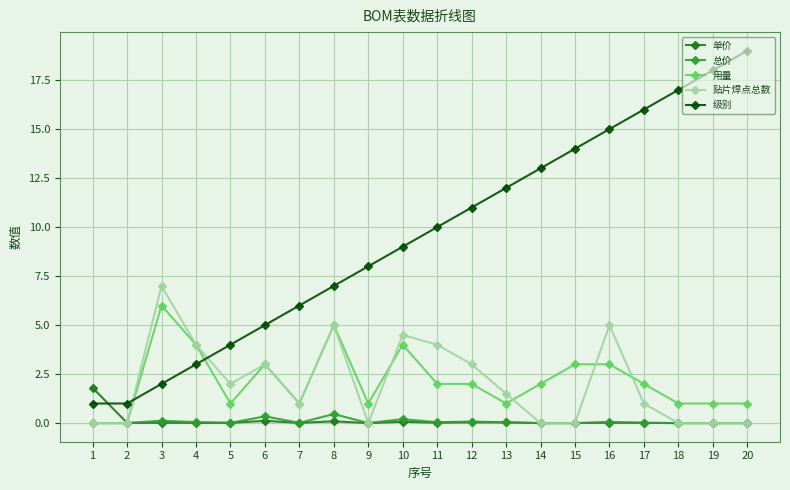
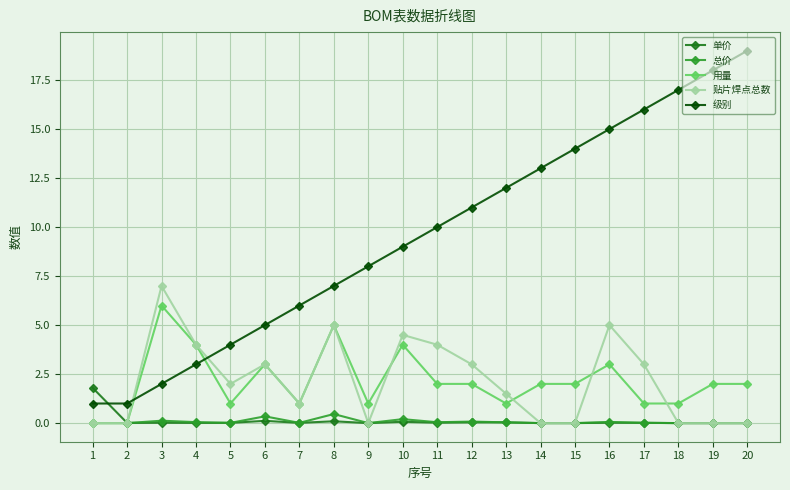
  {
    "用量": {
      "3": 6,
      "5": 1,
      "9": 1,
      "10": 4,
      "11": 2,
      "12": 2,
      "13": 1,
      "14": 2,
-     "15": 3,
+     "15": 2,
      "16": 3,
-     "17": 2,
+     "17": 1,
      "18": 1,
-     "19": 1,
-     "20": 1
+     "19": 2,
+     "20": 2
    },
    "贴片焊点总数": {
      "3": 7,
      "5": 2,
      "10": 4.5,
      "11": 4,
      "12": 3,
      "13": 1.5,
      "16": 5,
-     "17": 1
+     "17": 3
    }
  }
